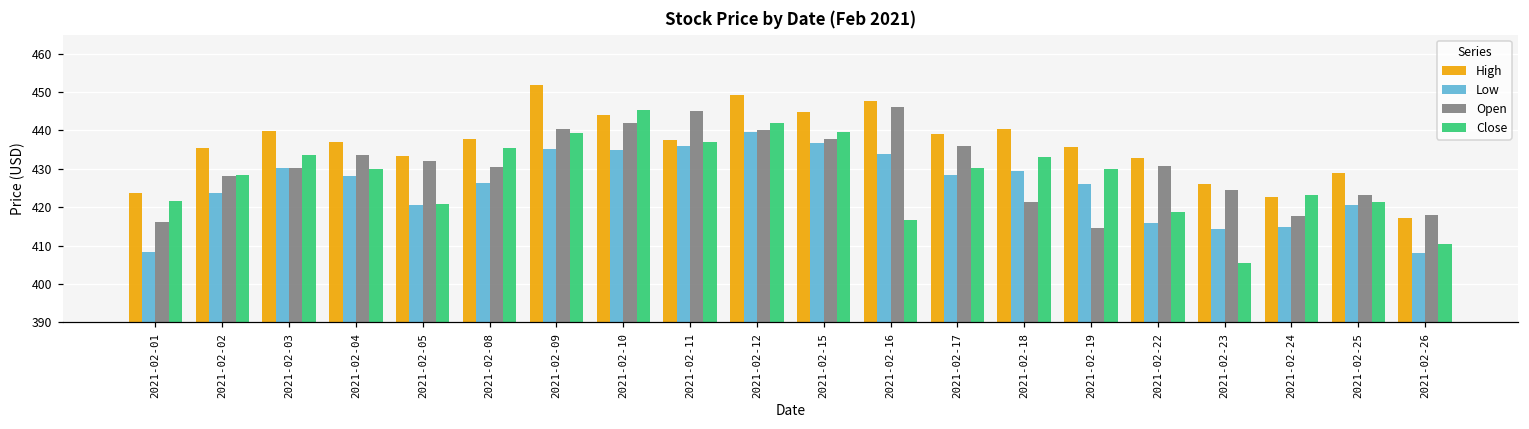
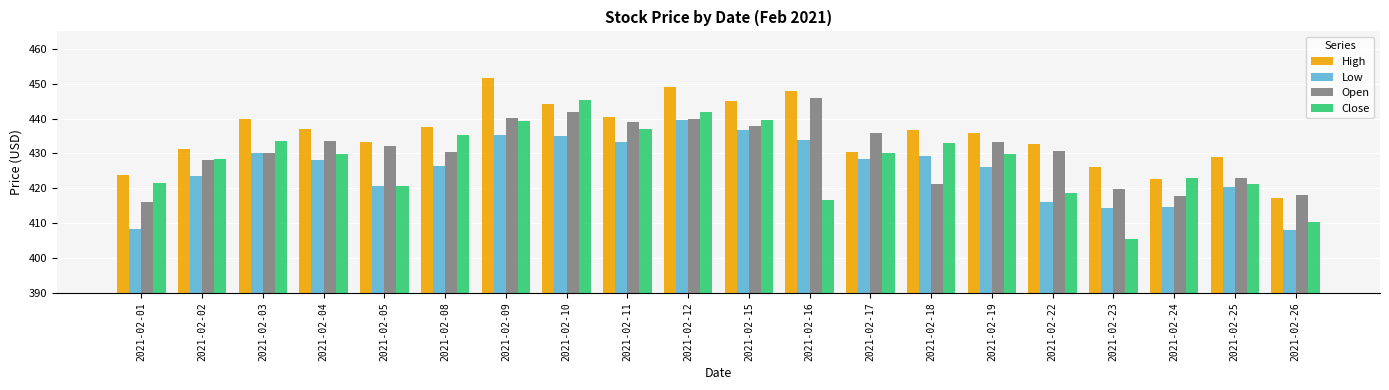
  {
    "High": {
      "2021-02-01": 424,
-     "2021-02-02": 436,
+     "2021-02-02": 431,
      "2021-02-03": 440,
      "2021-02-04": 437,
      "2021-02-05": 433,
      "2021-02-08": 438,
      "2021-02-09": 452,
      "2021-02-10": 444,
-     "2021-02-11": 438,
+     "2021-02-11": 441,
      "2021-02-12": 449,
      "2021-02-15": 445,
      "2021-02-16": 448,
-     "2021-02-17": 439,
-     "2021-02-18": 440,
+     "2021-02-17": 431,
+     "2021-02-18": 437,
      "2021-02-19": 436,
      "2021-02-22": 433,
      "2021-02-23": 426,
      "2021-02-24": 423,
      "2021-02-25": 429,
      "2021-02-26": 417
    },
    "Low": {
      "2021-02-01": 408,
      "2021-02-02": 424,
      "2021-02-03": 430,
      "2021-02-04": 428,
      "2021-02-05": 421,
      "2021-02-08": 426,
      "2021-02-09": 435,
      "2021-02-10": 435,
-     "2021-02-11": 436,
+     "2021-02-11": 433,
      "2021-02-12": 440,
      "2021-02-15": 437,
      "2021-02-16": 434,
      "2021-02-17": 429,
      "2021-02-18": 429,
      "2021-02-19": 426,
      "2021-02-22": 416,
      "2021-02-23": 414,
      "2021-02-24": 415,
      "2021-02-25": 420,
      "2021-02-26": 408
    },
    "Open": {
      "2021-02-01": 416,
      "2021-02-02": 428,
      "2021-02-03": 430,
      "2021-02-04": 434,
      "2021-02-05": 432,
      "2021-02-08": 430,
      "2021-02-09": 440,
      "2021-02-10": 442,
-     "2021-02-11": 445,
+     "2021-02-11": 439,
      "2021-02-12": 440,
      "2021-02-15": 438,
      "2021-02-16": 446,
      "2021-02-17": 436,
      "2021-02-18": 421,
-     "2021-02-19": 414,
+     "2021-02-19": 433,
      "2021-02-22": 431,
-     "2021-02-23": 425,
+     "2021-02-23": 420,
      "2021-02-24": 418,
      "2021-02-25": 423,
      "2021-02-26": 418
    },
    "Close": {
      "2021-02-01": 422,
      "2021-02-02": 428,
      "2021-02-03": 434,
      "2021-02-04": 430,
      "2021-02-05": 421,
      "2021-02-08": 435,
      "2021-02-09": 439,
      "2021-02-10": 445,
      "2021-02-11": 437,
      "2021-02-12": 442,
      "2021-02-15": 440,
      "2021-02-16": 417,
      "2021-02-17": 430,
      "2021-02-18": 433,
      "2021-02-19": 430,
      "2021-02-22": 419,
      "2021-02-23": 406,
      "2021-02-24": 423,
      "2021-02-25": 421,
      "2021-02-26": 410
    }
  }
